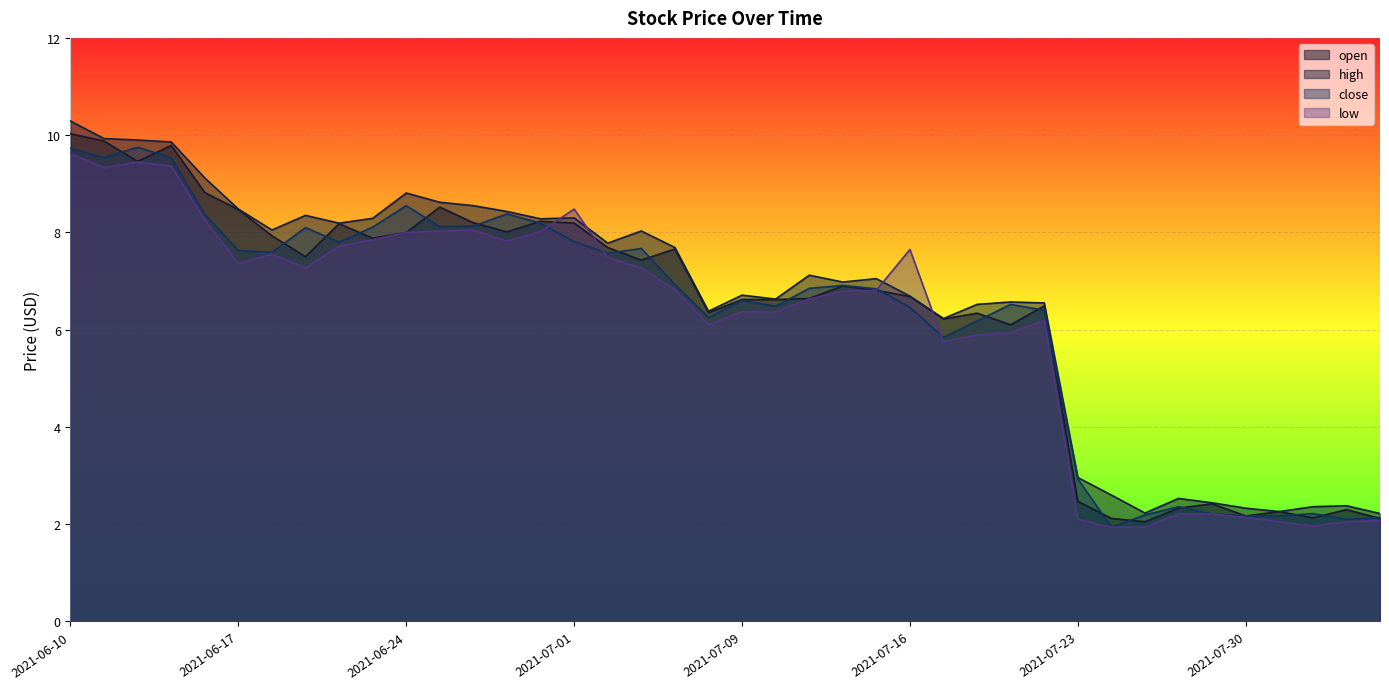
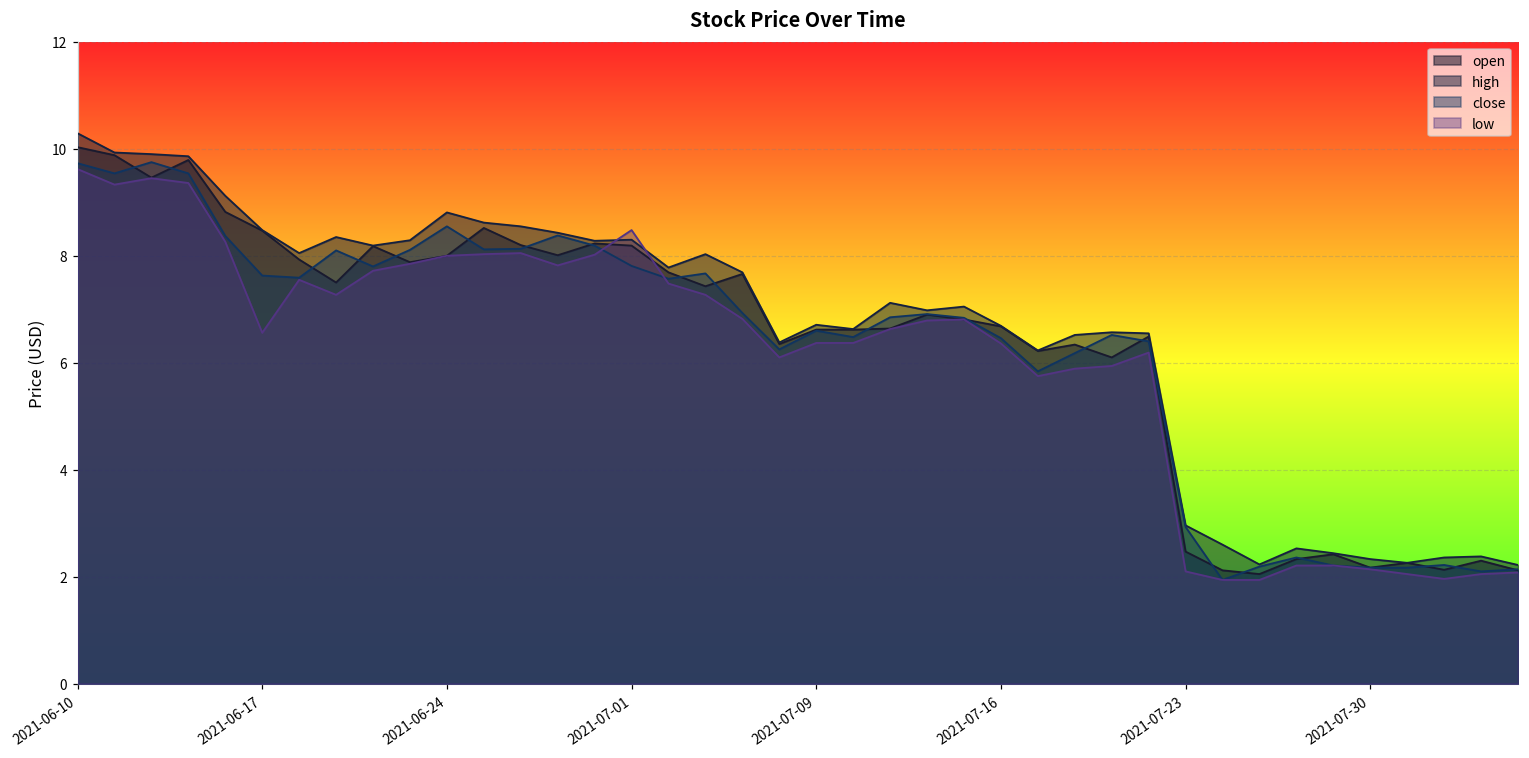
  {
    "low": {
      "2021-06-10": 9.6,
-     "2021-06-17": 7.4,
+     "2021-06-17": 6.6,
      "2021-07-01": 8.5,
      "2021-07-09": 6.4,
-     "2021-07-16": 7.7,
+     "2021-07-16": 6.4,
      "2021-07-23": 2.1
    }
  }
